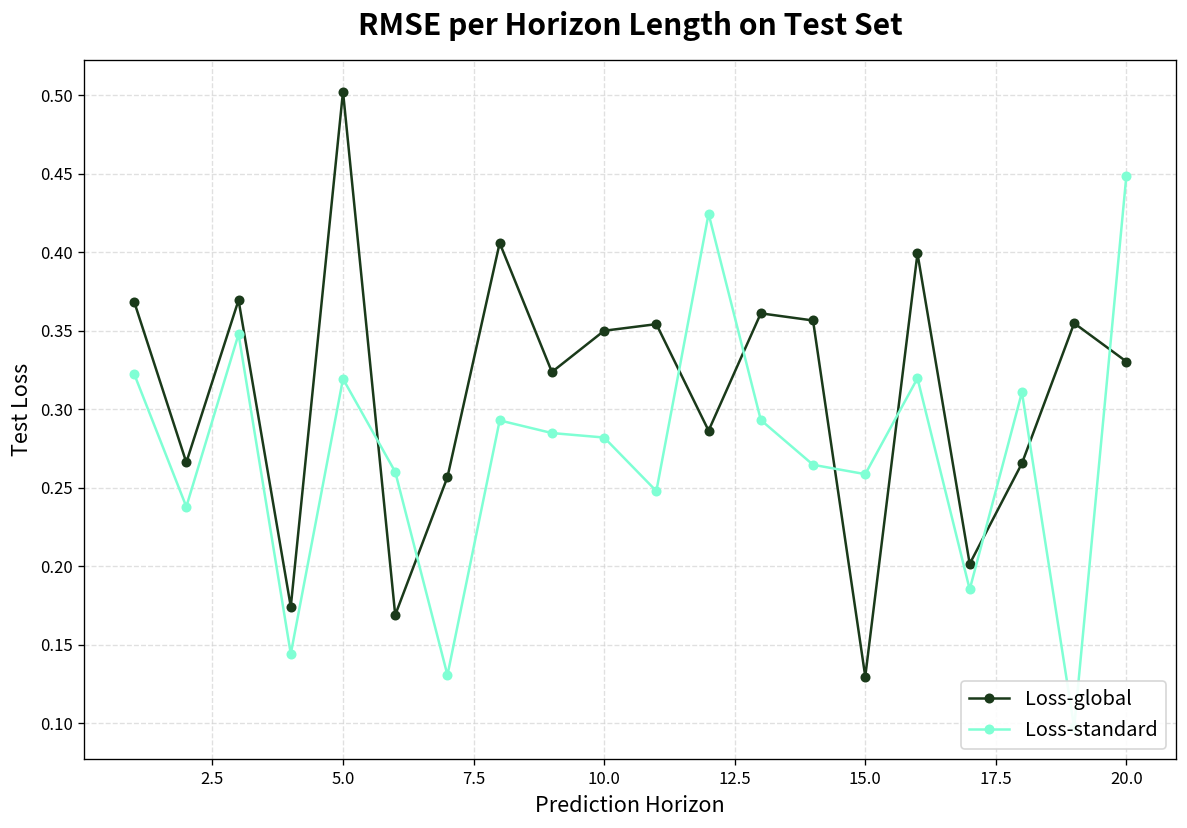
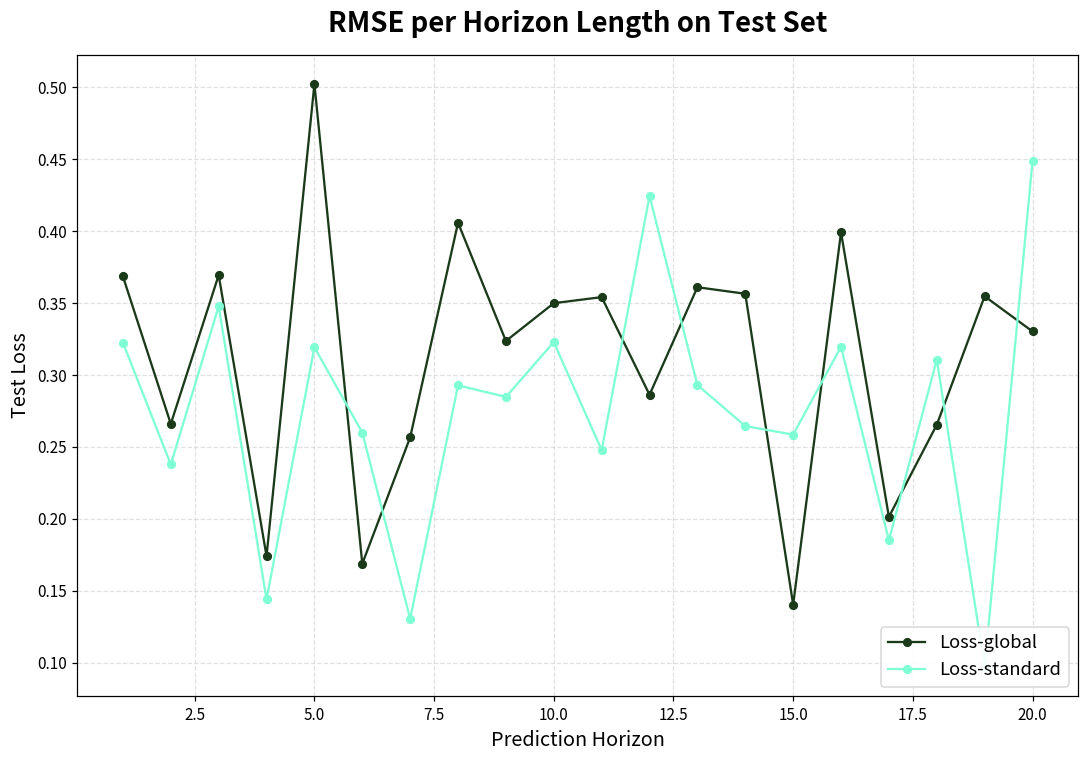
  {
    "Loss-global": {
      "5.0": 0.502,
      "10.0": 0.350,
-     "15.0": 0.130,
+     "15.0": 0.140,
      "20.0": 0.330
    },
    "Loss-standard": {
      "5.0": 0.319,
-     "10.0": 0.282,
+     "10.0": 0.323,
      "15.0": 0.259,
      "20.0": 0.449
    }
  }
